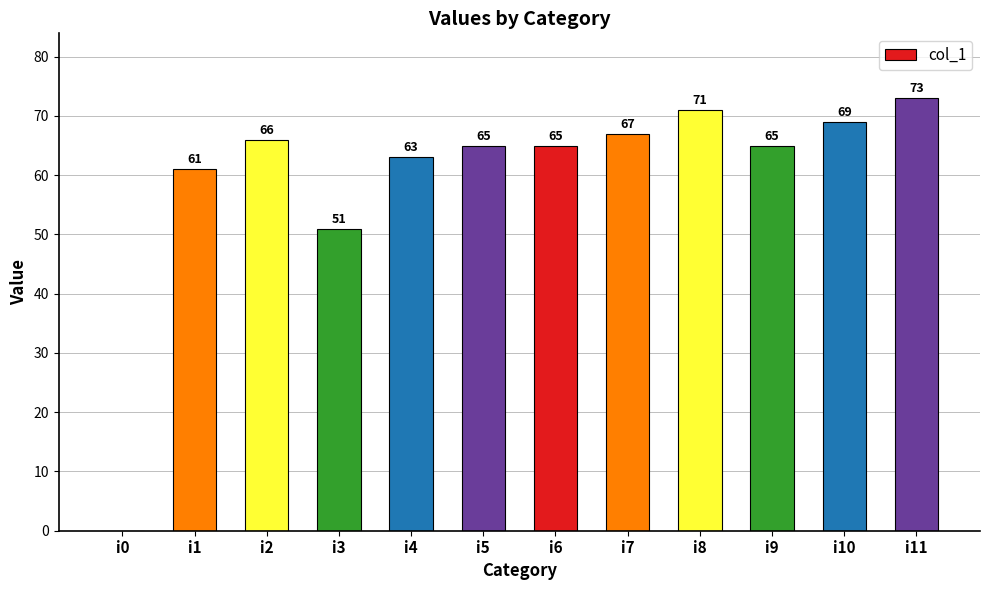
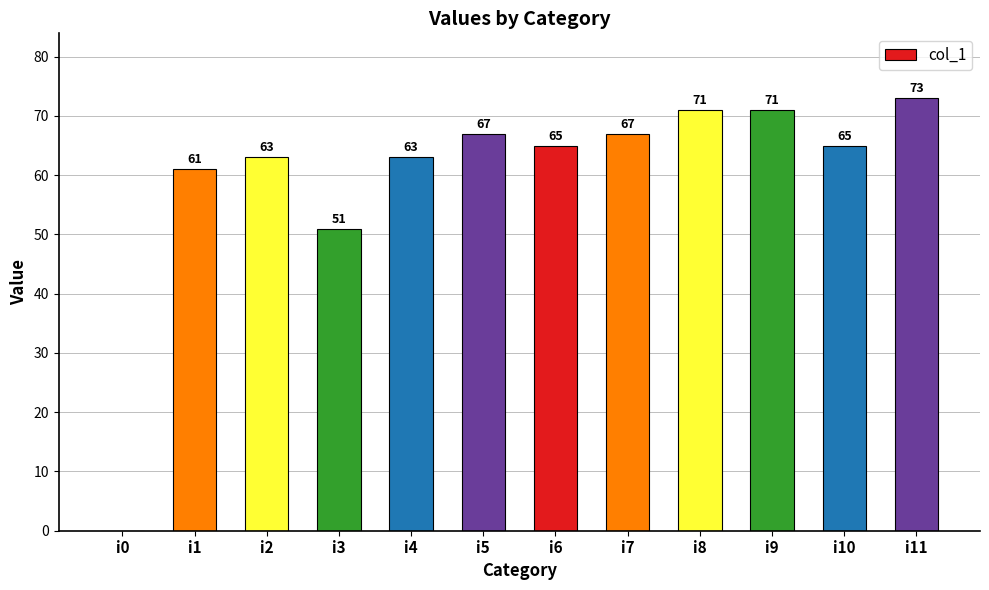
  {
    "i1": 61,
-   "i2": 66,
+   "i2": 63,
    "i3": 51,
    "i4": 63,
-   "i5": 65,
+   "i5": 67,
    "i6": 65,
    "i7": 67,
    "i8": 71,
-   "i9": 65,
-   "i10": 69,
+   "i9": 71,
+   "i10": 65,
    "i11": 73
  }
